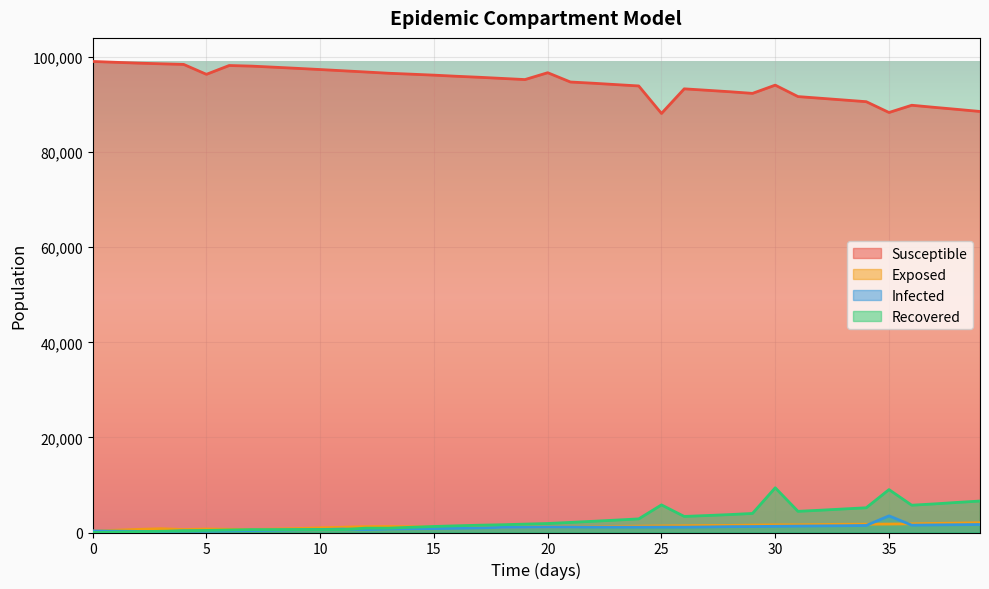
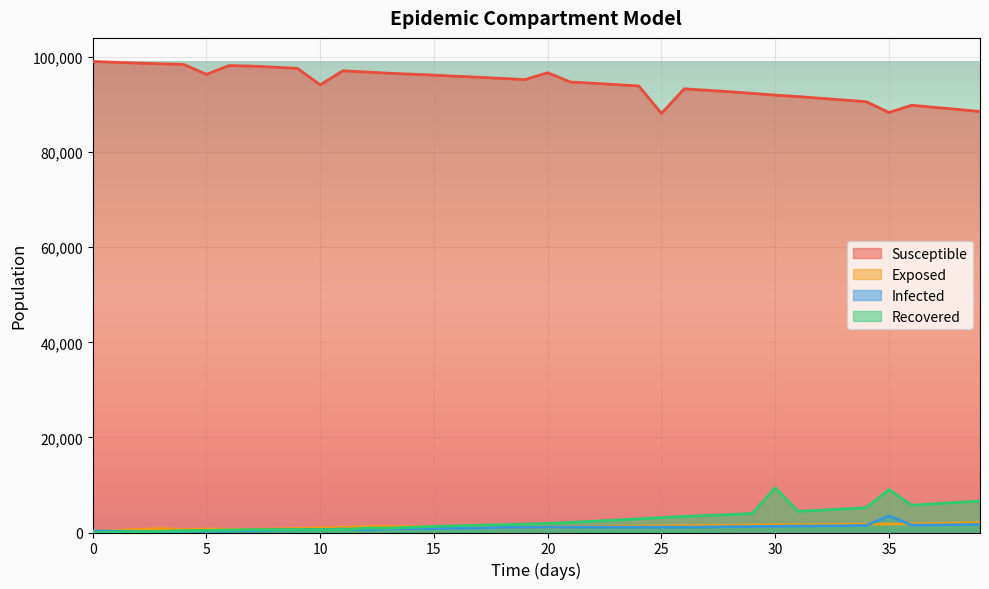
  {
    "Susceptible": {
      "0": "99,000",
      "5": "96,000",
-     "10": "97,000",
+     "10": "94,000",
      "15": "96,000",
      "20": "97,000",
      "25": "88,000",
-     "30": "94,000",
+     "30": "92,000",
      "35": "88,000"
    },
    "Exposed": {
      "35": "2,000"
    },
    "Infected": {
      "35": "4,000"
    },
    "Recovered": {
      "20": "2,000",
-     "25": "6,000",
+     "25": "3,000",
      "30": "9,000",
      "35": "9,000"
    }
  }
